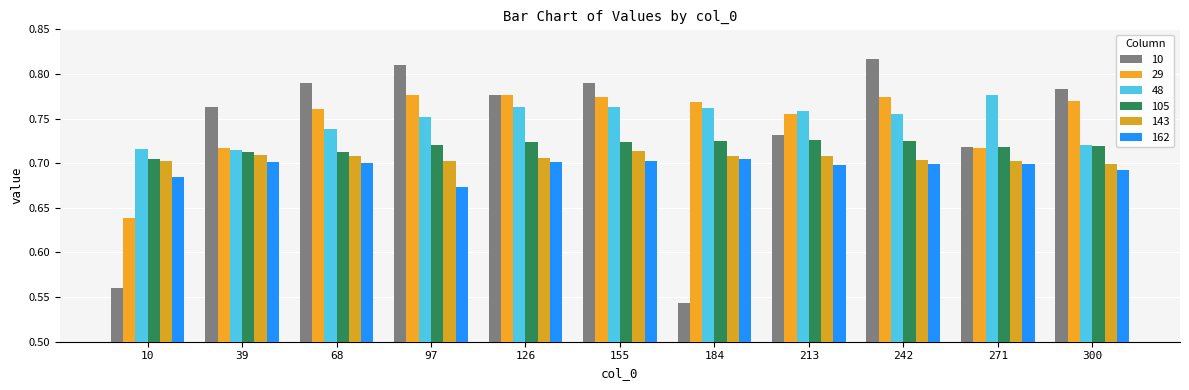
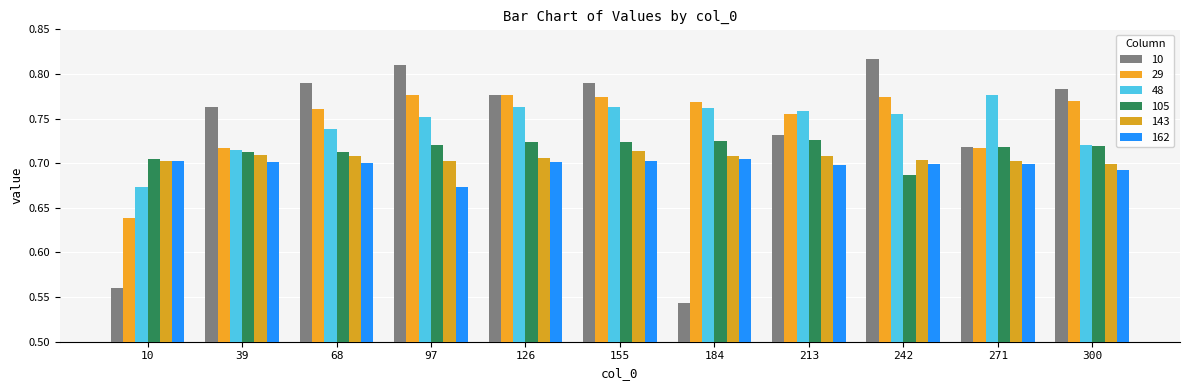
  {
    "10": {
      "10": 0.56,
      "39": 0.76,
      "68": 0.79,
      "97": 0.81,
      "126": 0.78,
      "155": 0.79,
      "184": 0.54,
      "213": 0.73,
      "242": 0.82,
      "271": 0.72,
      "300": 0.78
    },
    "48": {
-     "10": 0.72,
+     "10": 0.67,
      "39": 0.71,
      "68": 0.74,
      "97": 0.75,
      "126": 0.76,
      "155": 0.76,
      "184": 0.76,
      "213": 0.76,
      "242": 0.76,
      "271": 0.78,
      "300": 0.72
    },
    "105": {
      "10": 0.70,
      "39": 0.71,
      "68": 0.71,
      "97": 0.72,
      "126": 0.72,
      "155": 0.72,
      "184": 0.72,
      "213": 0.73,
-     "242": 0.72,
+     "242": 0.69,
      "271": 0.72,
      "300": 0.72
    },
    "162": {
-     "10": 0.68,
+     "10": 0.70,
      "39": 0.70,
      "68": 0.70,
      "97": 0.67,
      "126": 0.70,
      "155": 0.70,
      "184": 0.70,
      "213": 0.70,
      "242": 0.70,
      "271": 0.70,
      "300": 0.69
    }
  }
